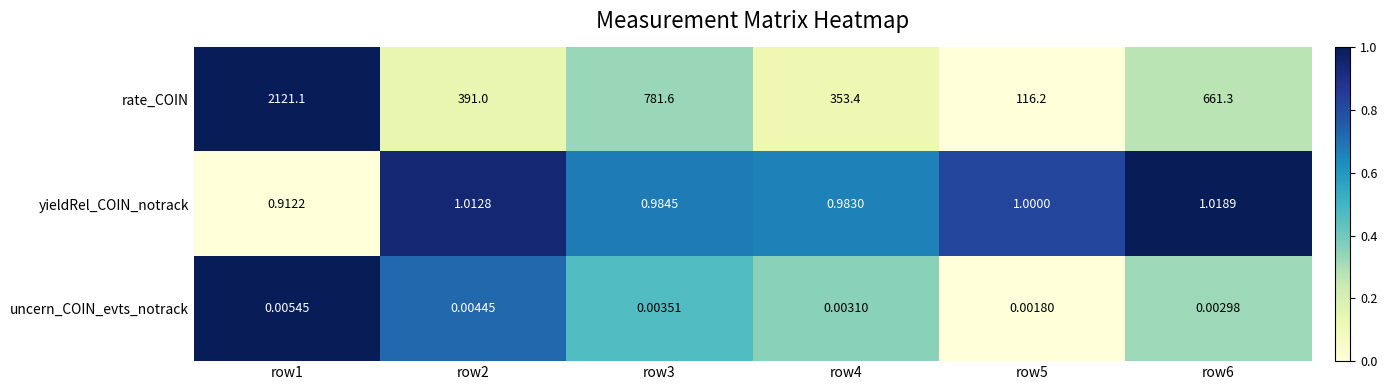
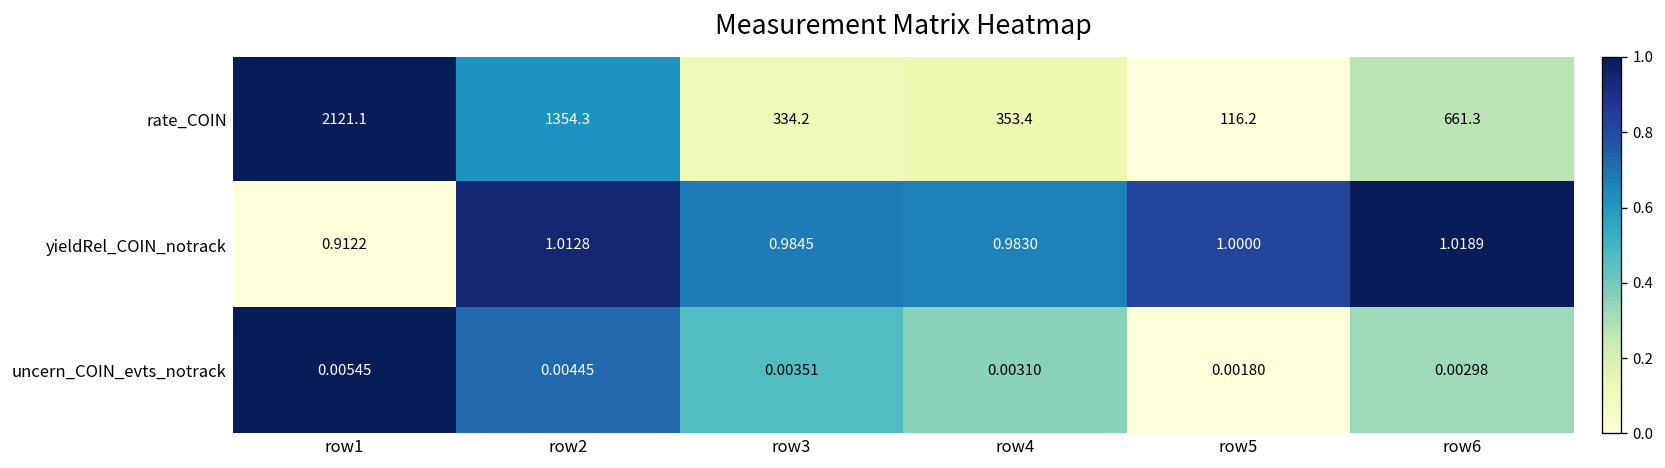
  {
    "rate_COIN": {
      "row1": 2121.1,
-     "row2": 391.0,
-     "row3": 781.6,
+     "row2": 1354.3,
+     "row3": 334.2,
      "row4": 353.4,
      "row5": 116.2,
      "row6": 661.3
    },
    "yieldRel_COIN_notrack": {
      "row1": 0.9122,
      "row2": 1.0128,
      "row3": 0.9845,
      "row4": 0.9830,
      "row5": 1.0000,
      "row6": 1.0189
    },
    "uncern_COIN_evts_notrack": {
      "row1": 0.00545,
      "row2": 0.00445,
      "row3": 0.00351,
      "row4": 0.00310,
      "row5": 0.00180,
      "row6": 0.00298
    }
  }
